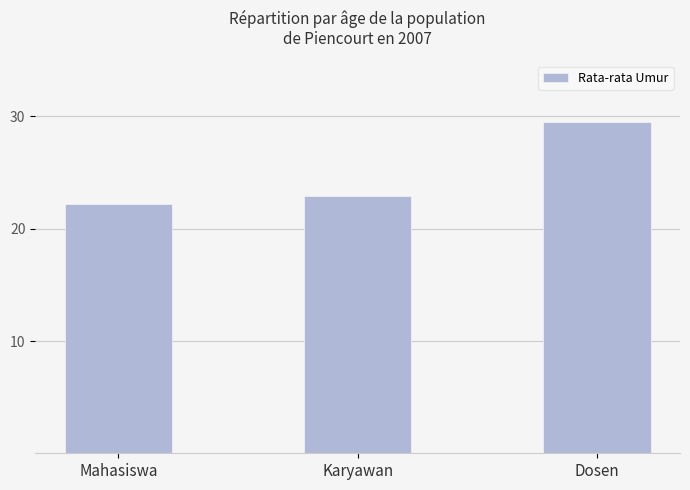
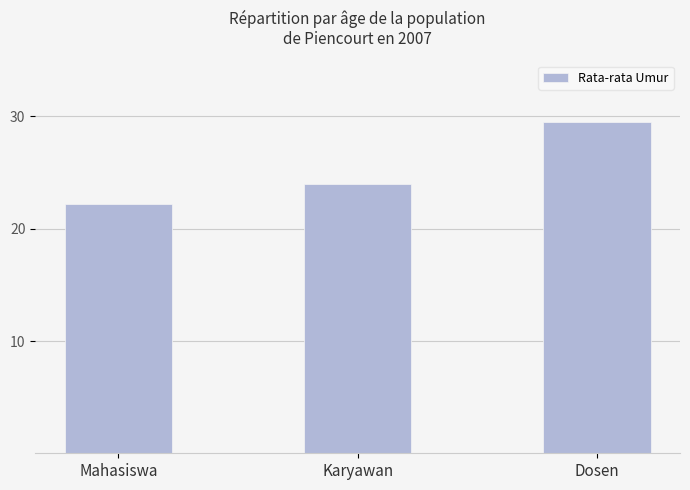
  {
    "Mahasiswa": 22.2,
-   "Karyawan": 22.9,
+   "Karyawan": 24.0,
    "Dosen": 29.5
  }
